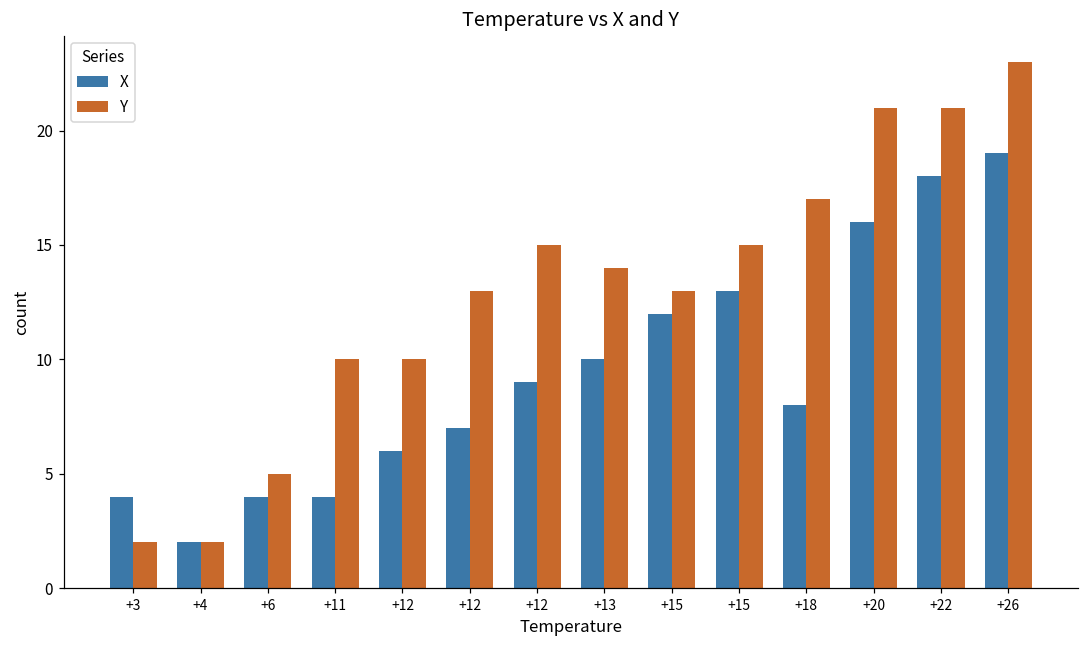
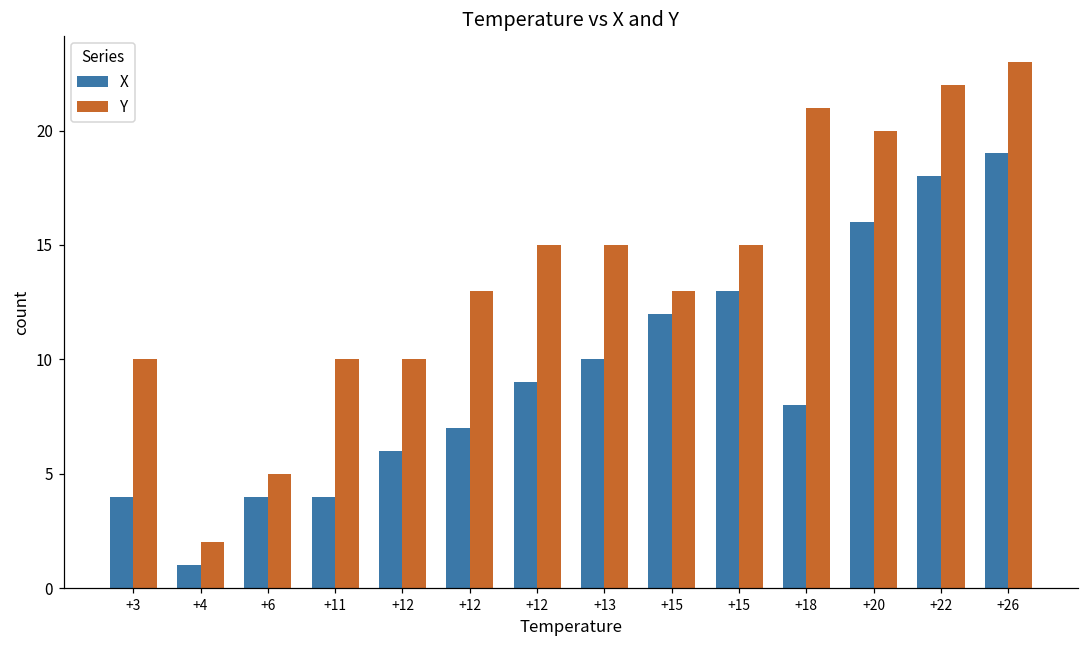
  {
    "X": {
      "+3": 4,
-     "+4": 2,
+     "+4": 1,
      "+6": 4,
      "+11": 4,
      "+13": 10,
      "+18": 8,
      "+20": 16,
      "+22": 18,
      "+26": 19
    },
    "Y": {
-     "+3": 2,
+     "+3": 10,
      "+4": 2,
      "+6": 5,
      "+11": 10,
-     "+13": 14,
-     "+18": 17,
-     "+20": 21,
-     "+22": 21,
+     "+13": 15,
+     "+18": 21,
+     "+20": 20,
+     "+22": 22,
      "+26": 23
    }
  }
